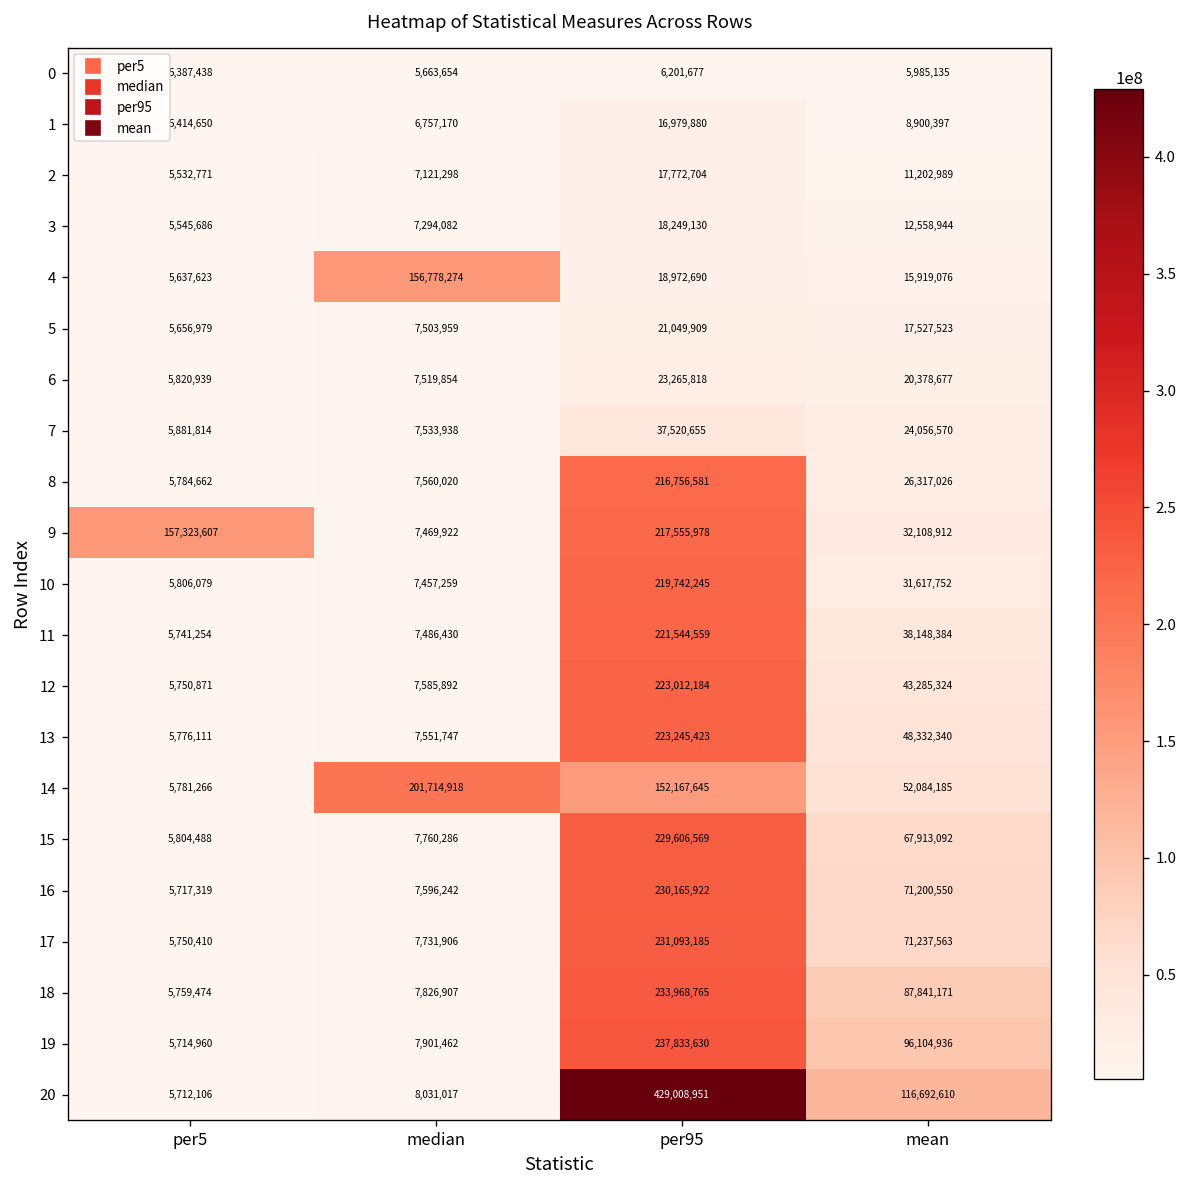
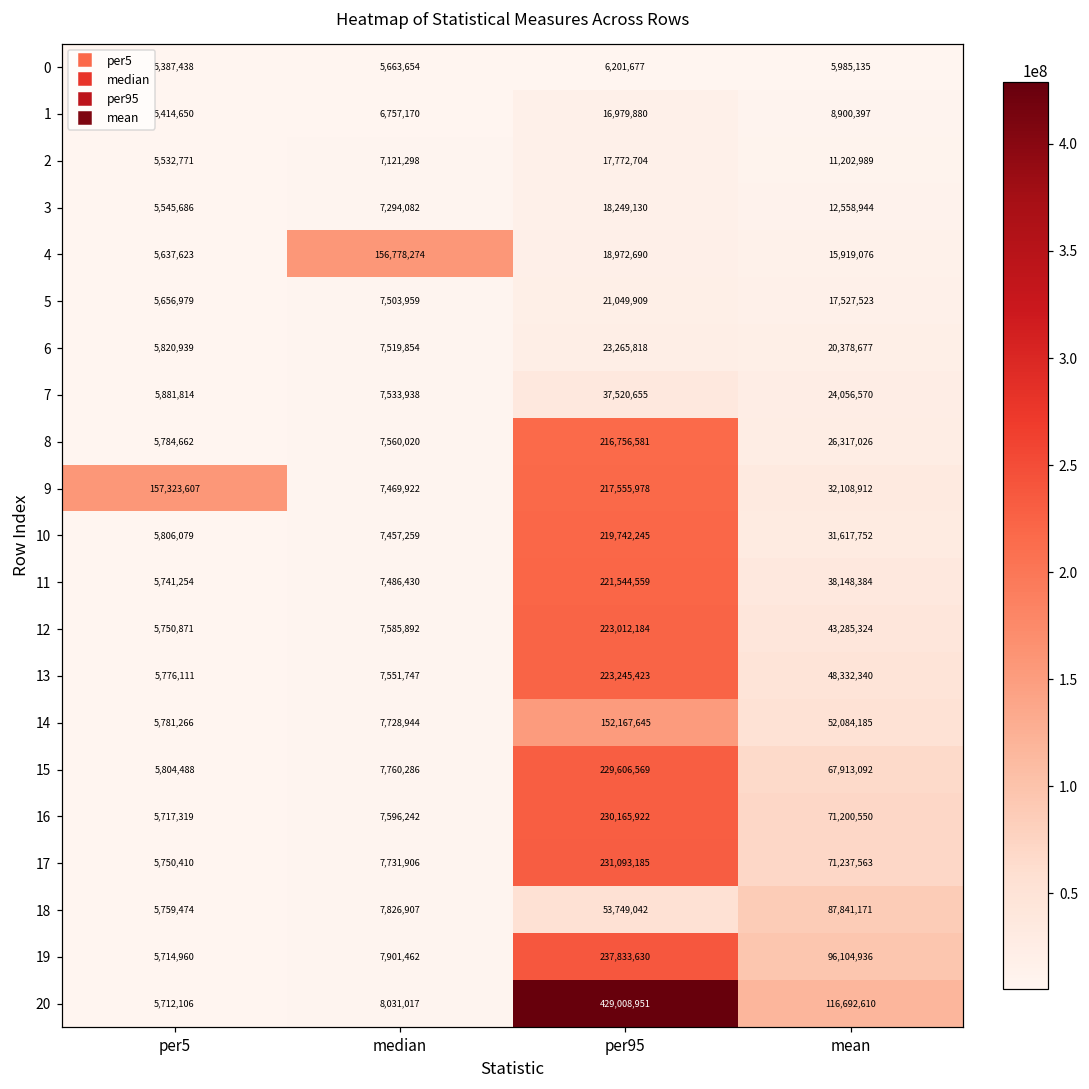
  {
    "0": {
      "median": "5,663,654",
      "per95": "6,201,677",
      "mean": "5,985,135"
    },
    "1": {
      "median": "6,757,170",
      "per95": "16,979,880",
      "mean": "8,900,397"
    },
    "2": {
      "per5": "5,532,771",
      "median": "7,121,298",
      "per95": "17,772,704",
      "mean": "11,202,989"
    },
    "3": {
      "per5": "5,545,686",
      "median": "7,294,082",
      "per95": "18,249,130",
      "mean": "12,558,944"
    },
    "4": {
      "per5": "5,637,623",
      "median": "156,778,274",
      "per95": "18,972,690",
      "mean": "15,919,076"
    },
    "5": {
      "per5": "5,656,979",
      "median": "7,503,959",
      "per95": "21,049,909",
      "mean": "17,527,523"
    },
    "6": {
      "per5": "5,820,939",
      "median": "7,519,854",
      "per95": "23,265,818",
      "mean": "20,378,677"
    },
    "7": {
      "per5": "5,881,814",
      "median": "7,533,938",
      "per95": "37,520,655",
      "mean": "24,056,570"
    },
    "8": {
      "per5": "5,784,662",
      "median": "7,560,020",
      "per95": "216,756,581",
      "mean": "26,317,026"
    },
    "9": {
      "per5": "157,323,607",
      "median": "7,469,922",
      "per95": "217,555,978",
      "mean": "32,108,912"
    },
    "10": {
      "per5": "5,806,079",
      "median": "7,457,259",
      "per95": "219,742,245",
      "mean": "31,617,752"
    },
    "11": {
      "per5": "5,741,254",
      "median": "7,486,430",
      "per95": "221,544,559",
      "mean": "38,148,384"
    },
    "12": {
      "per5": "5,750,871",
      "median": "7,585,892",
      "per95": "223,012,184",
      "mean": "43,285,324"
    },
    "13": {
      "per5": "5,776,111",
      "median": "7,551,747",
      "per95": "223,245,423",
      "mean": "48,332,340"
    },
    "14": {
      "per5": "5,781,266",
-     "median": "201,714,918",
+     "median": "7,728,944",
      "per95": "152,167,645",
      "mean": "52,084,185"
    },
    "15": {
      "per5": "5,804,488",
      "median": "7,760,286",
      "per95": "229,606,569",
      "mean": "67,913,092"
    },
    "16": {
      "per5": "5,717,319",
      "median": "7,596,242",
      "per95": "230,165,922",
      "mean": "71,200,550"
    },
    "17": {
      "per5": "5,750,410",
      "median": "7,731,906",
      "per95": "231,093,185",
      "mean": "71,237,563"
    },
    "18": {
      "per5": "5,759,474",
      "median": "7,826,907",
-     "per95": "233,968,765",
+     "per95": "53,749,042",
      "mean": "87,841,171"
    },
    "19": {
      "per5": "5,714,960",
      "median": "7,901,462",
      "per95": "237,833,630",
      "mean": "96,104,936"
    },
    "20": {
      "per5": "5,712,106",
      "median": "8,031,017",
      "per95": "429,008,951",
      "mean": "116,692,610"
    }
  }
